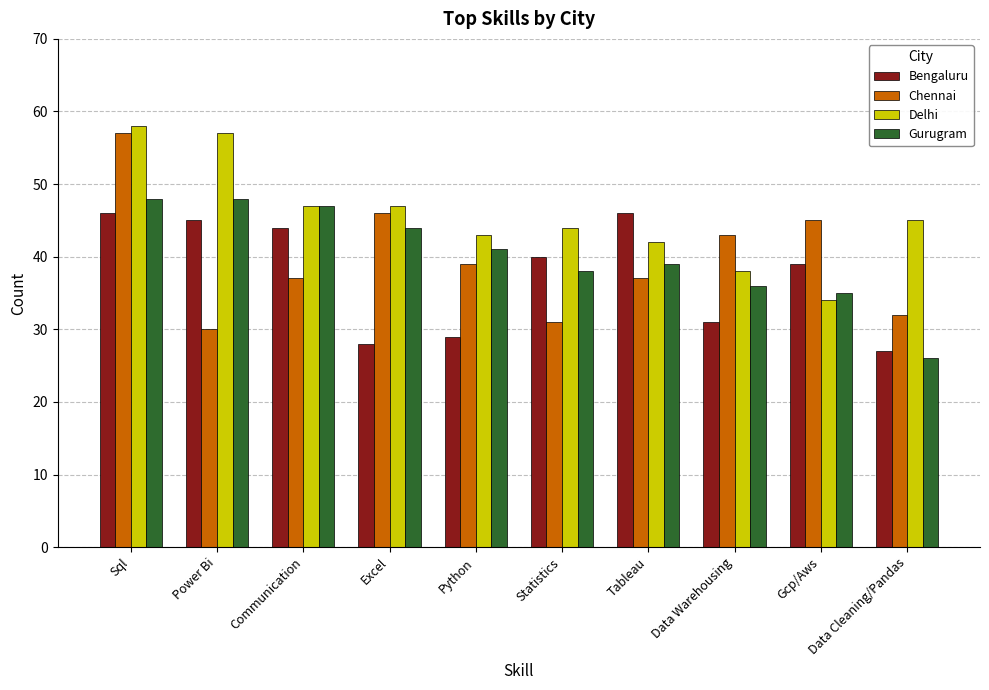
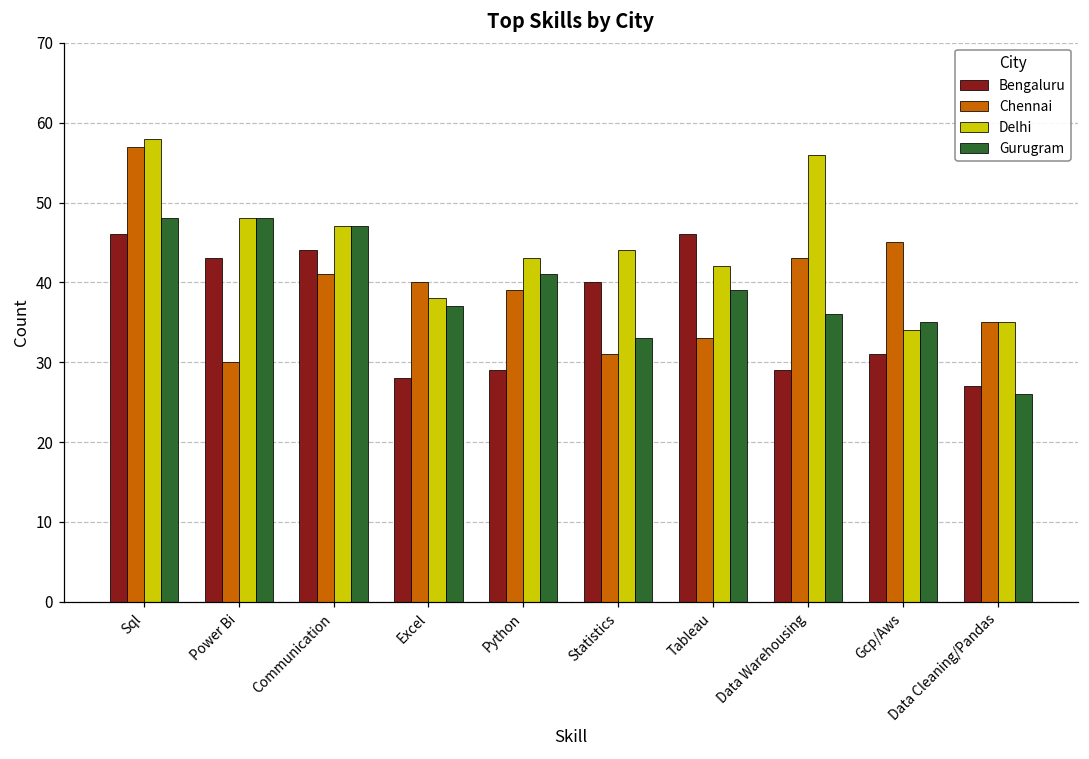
  {
    "Bengaluru": {
      "Sql": 46,
-     "Power Bi": 45,
+     "Power Bi": 43,
      "Communication": 44,
      "Excel": 28,
      "Python": 29,
      "Statistics": 40,
      "Tableau": 46,
-     "Data Warehousing": 31,
-     "Gcp/Aws": 39,
+     "Data Warehousing": 29,
+     "Gcp/Aws": 31,
      "Data Cleaning/Pandas": 27
    },
    "Chennai": {
      "Sql": 57,
      "Power Bi": 30,
-     "Communication": 37,
-     "Excel": 46,
+     "Communication": 41,
+     "Excel": 40,
      "Python": 39,
      "Statistics": 31,
-     "Tableau": 37,
+     "Tableau": 33,
      "Data Warehousing": 43,
      "Gcp/Aws": 45,
-     "Data Cleaning/Pandas": 32
+     "Data Cleaning/Pandas": 35
    },
    "Delhi": {
      "Sql": 58,
-     "Power Bi": 57,
+     "Power Bi": 48,
      "Communication": 47,
-     "Excel": 47,
+     "Excel": 38,
      "Python": 43,
      "Statistics": 44,
      "Tableau": 42,
-     "Data Warehousing": 38,
+     "Data Warehousing": 56,
      "Gcp/Aws": 34,
-     "Data Cleaning/Pandas": 45
+     "Data Cleaning/Pandas": 35
    },
    "Gurugram": {
      "Sql": 48,
      "Power Bi": 48,
      "Communication": 47,
-     "Excel": 44,
+     "Excel": 37,
      "Python": 41,
-     "Statistics": 38,
+     "Statistics": 33,
      "Tableau": 39,
      "Data Warehousing": 36,
      "Gcp/Aws": 35,
      "Data Cleaning/Pandas": 26
    }
  }
